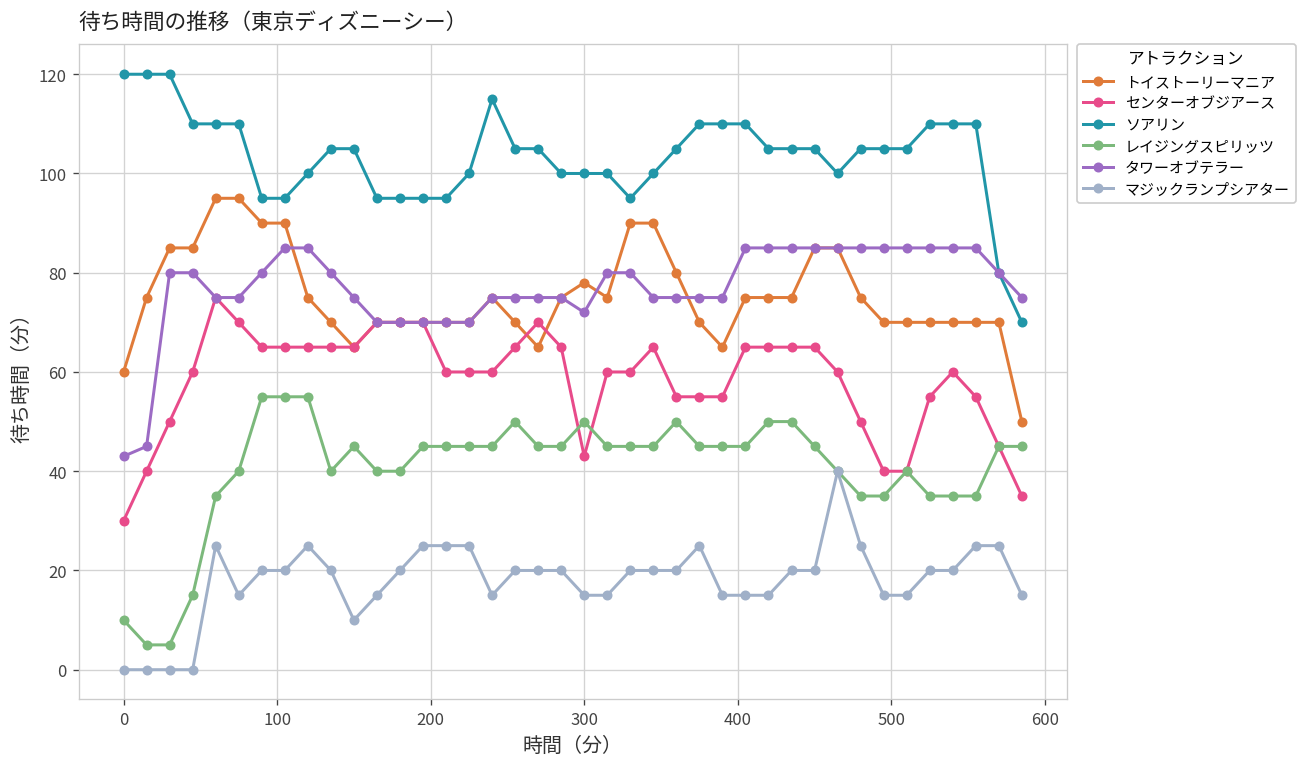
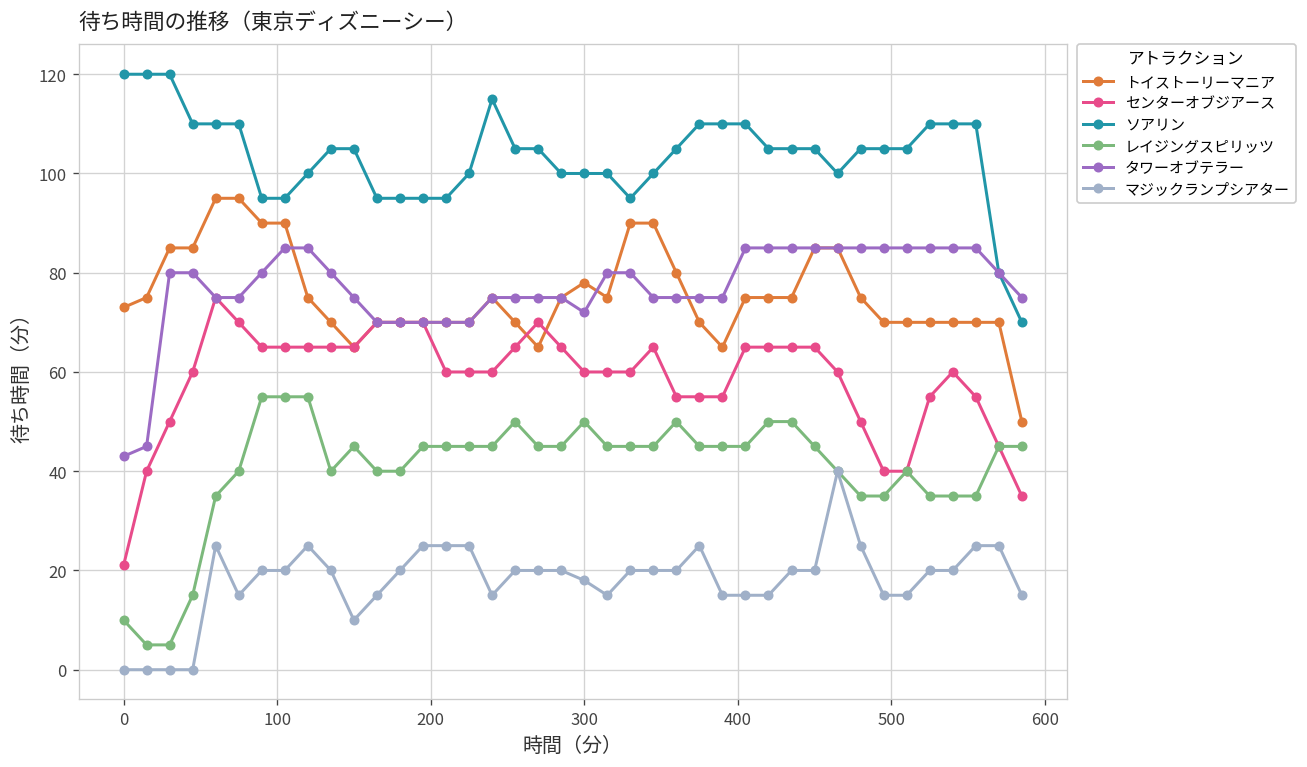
  {
    "トイストーリーマニア": {
-     "0": 60,
+     "0": 73,
      "300": 78
    },
    "センターオブジアース": {
-     "0": 30,
-     "300": 43
+     "0": 21,
+     "300": 60
    },
    "ソアリン": {
      "0": 120,
      "300": 100
    },
    "レイジングスピリッツ": {
      "0": 10,
      "300": 50
    },
    "タワーオブテラー": {
      "0": 43,
      "300": 72
    },
    "マジックランプシアター": {
      "0": 0,
-     "300": 15
+     "300": 18
    }
  }
